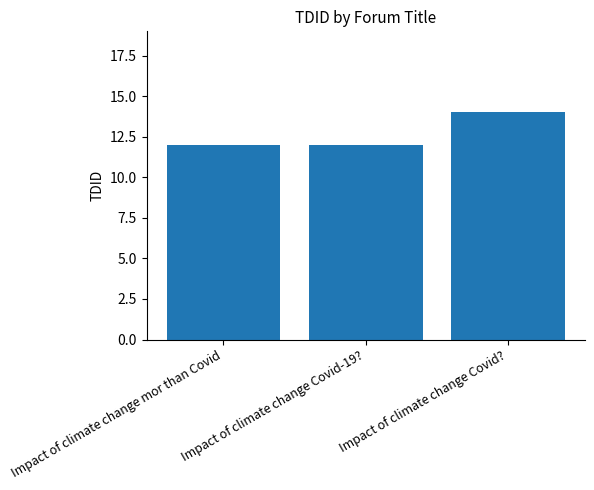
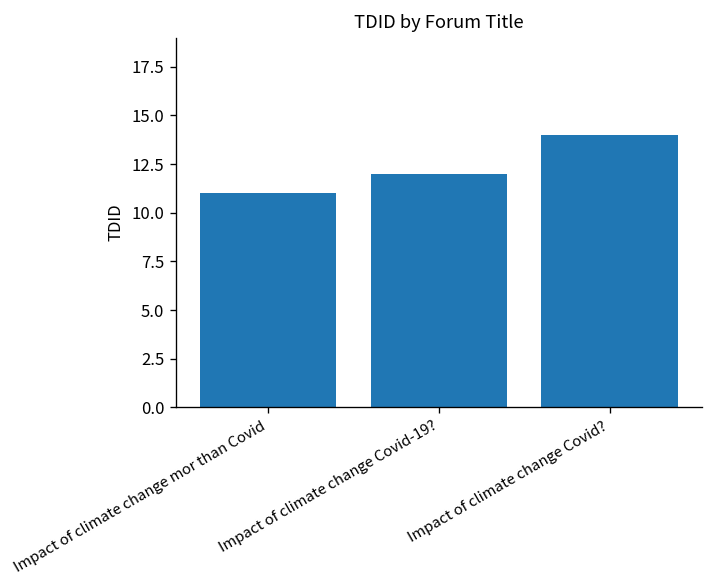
  {
-   "Impact of climate change mor than Covid": 12,
+   "Impact of climate change mor than Covid": 11,
    "Impact of climate change Covid-19?": 12,
    "Impact of climate change Covid?": 14
  }
